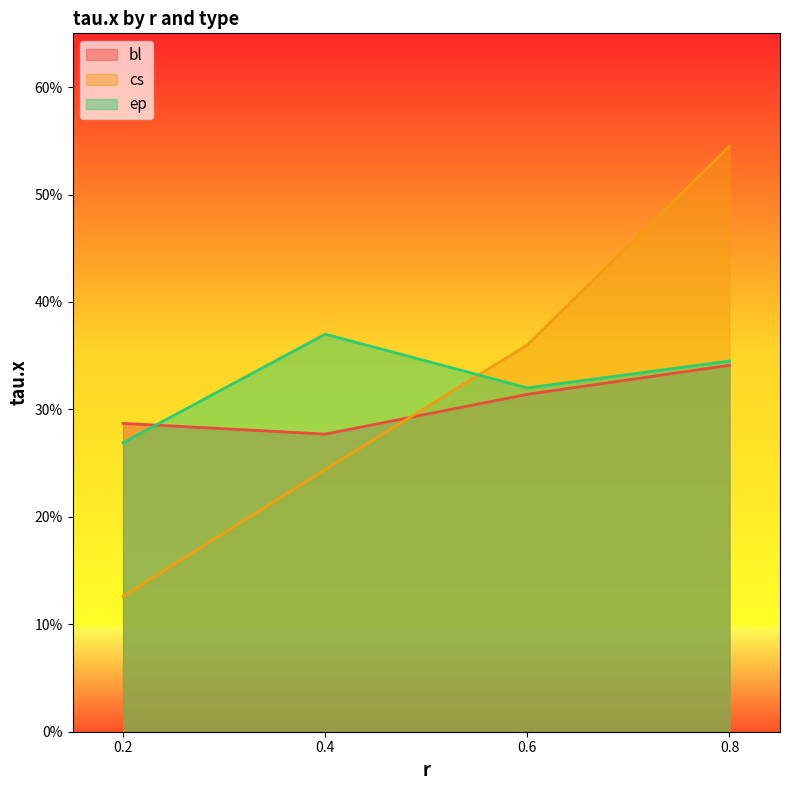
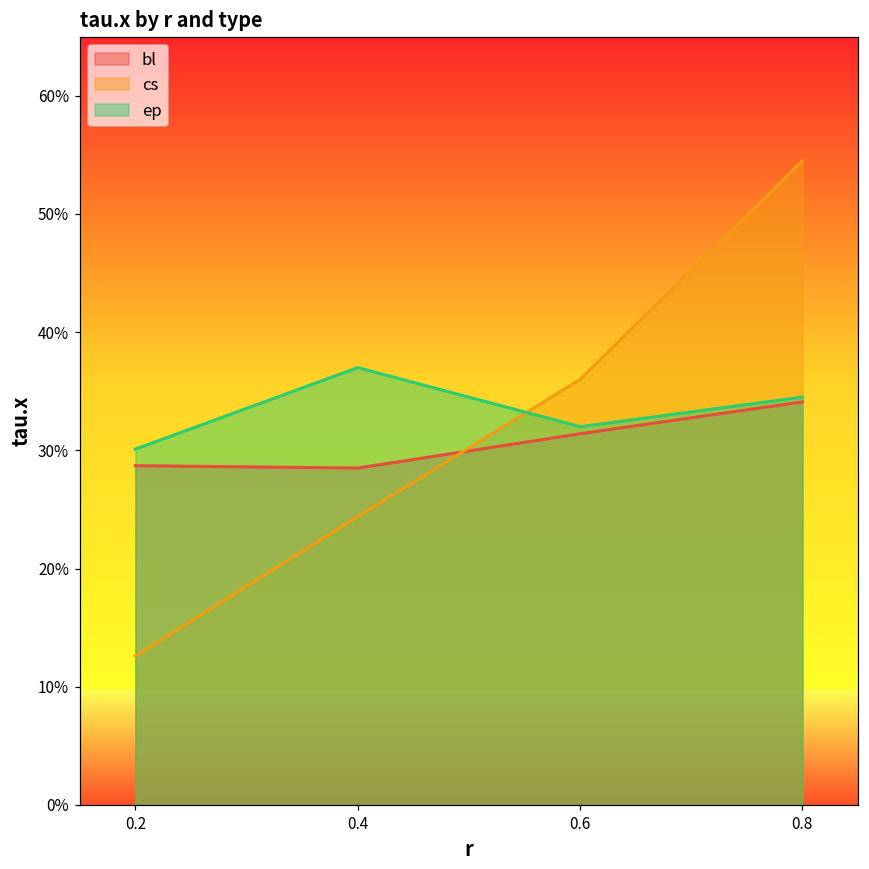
  {
    "bl": {
      "0.2": "28.7%",
-     "0.4": "27.7%",
+     "0.4": "28.5%",
      "0.6": "31.4%",
      "0.8": "34.1%"
    },
    "cs": {
      "0.2": "12.6%",
      "0.4": "24.4%",
      "0.6": "36.0%",
      "0.8": "54.5%"
    },
    "ep": {
-     "0.2": "26.9%",
+     "0.2": "30.1%",
      "0.4": "37.0%",
      "0.6": "32.0%",
      "0.8": "34.5%"
    }
  }
